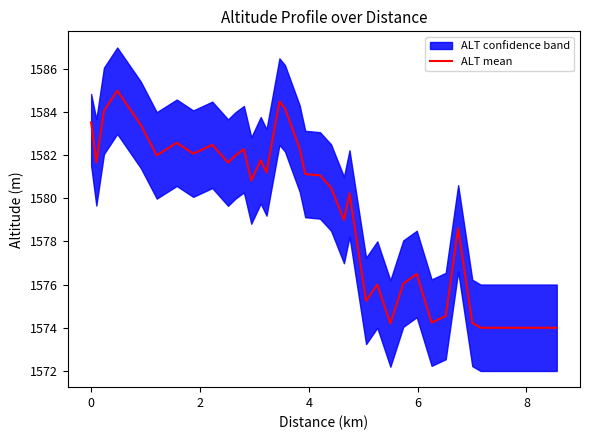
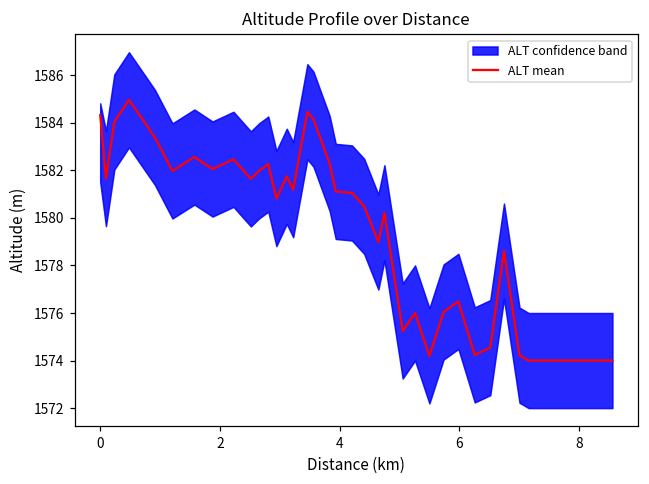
  {
    "ALT mean": {
-     "0": 1583.5
+     "0": 1584.3
    }
  }
